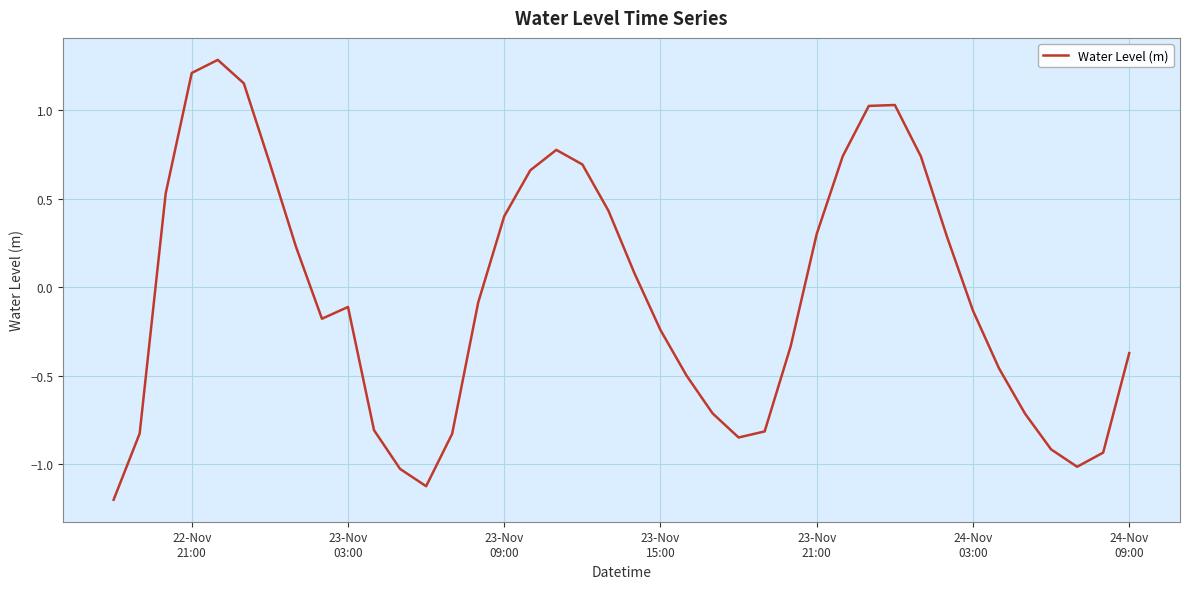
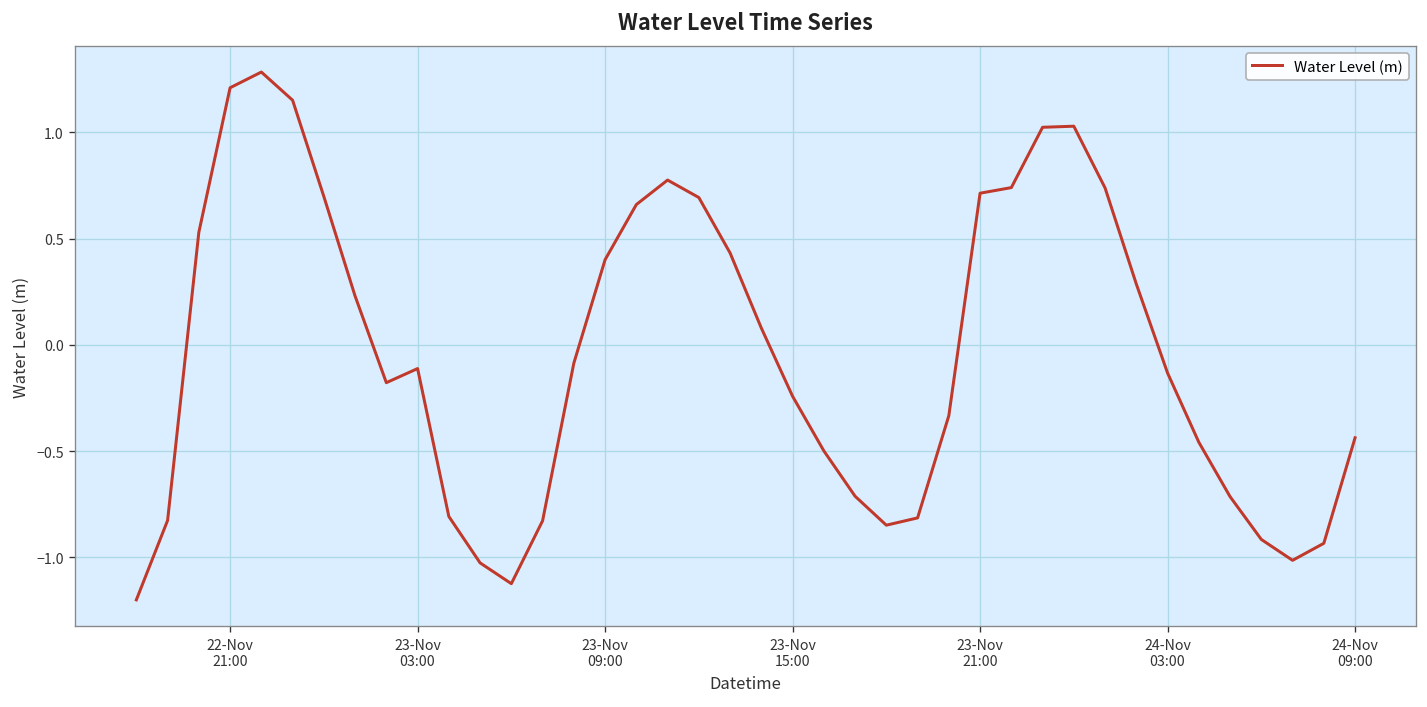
  {
    "22-Nov 21:00": 1.21,
    "23-Nov 03:00": -0.11,
    "23-Nov 09:00": 0.40,
    "23-Nov 15:00": -0.24,
-   "23-Nov 21:00": 0.30,
+   "23-Nov 21:00": 0.71,
    "24-Nov 03:00": -0.13,
-   "24-Nov 09:00": -0.37
+   "24-Nov 09:00": -0.44
  }
